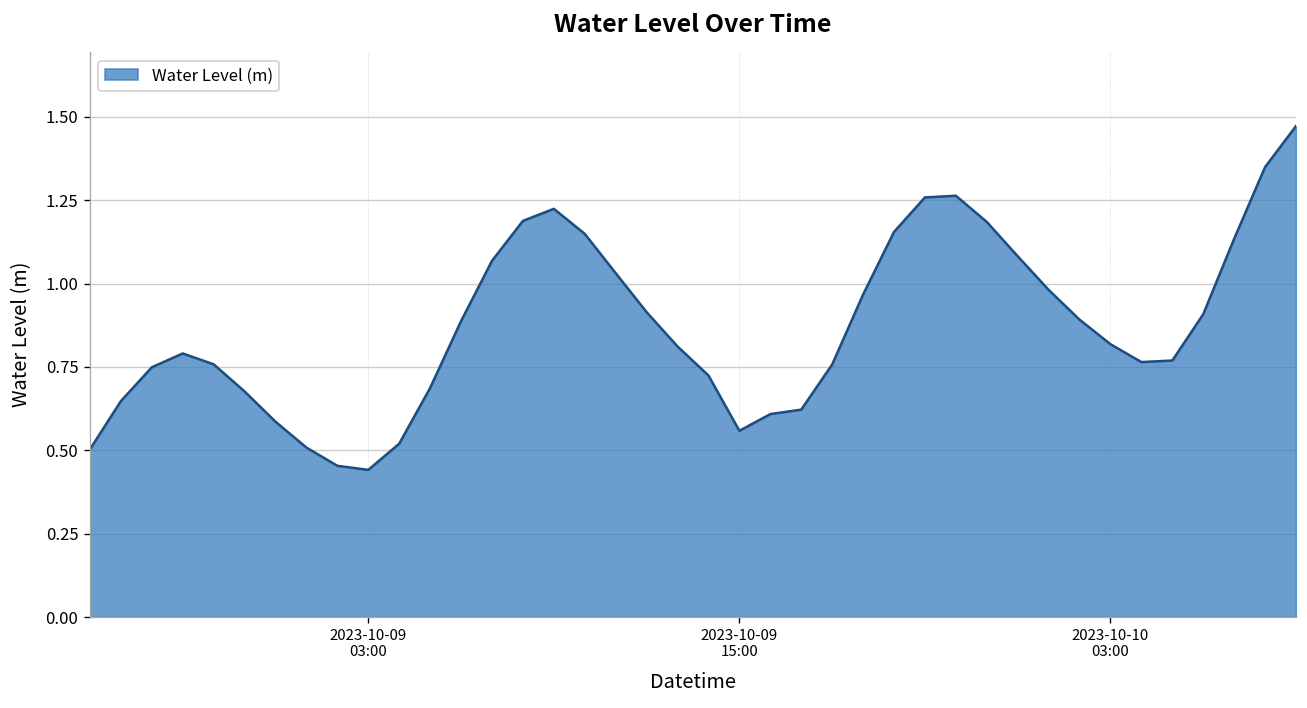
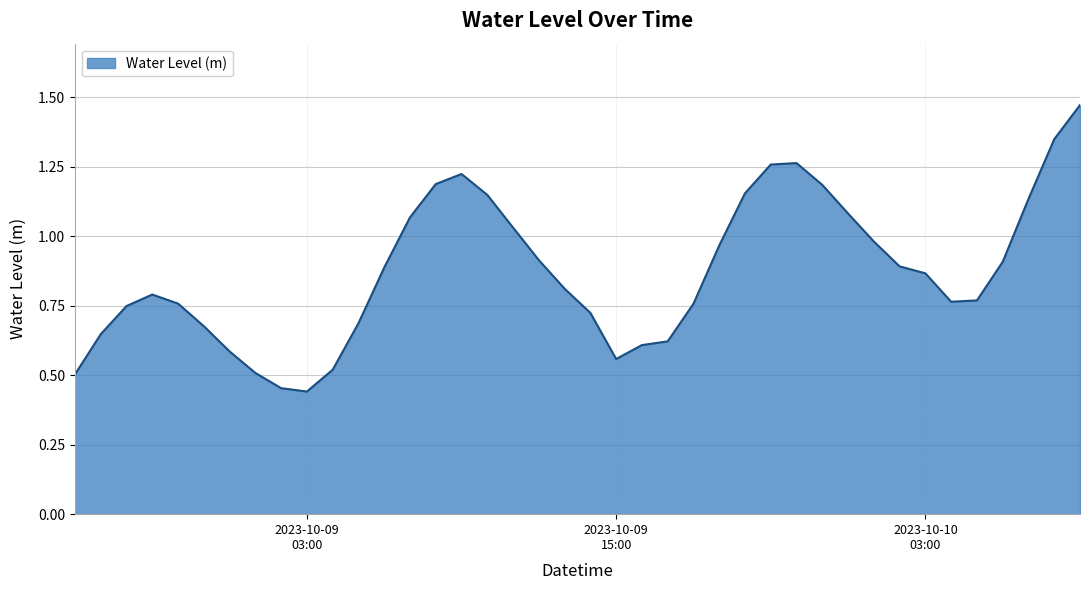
  {
    "2023-10-09 03:00": 0.44,
    "2023-10-09 15:00": 0.56,
-   "2023-10-10 03:00": 0.82
+   "2023-10-10 03:00": 0.87
  }
